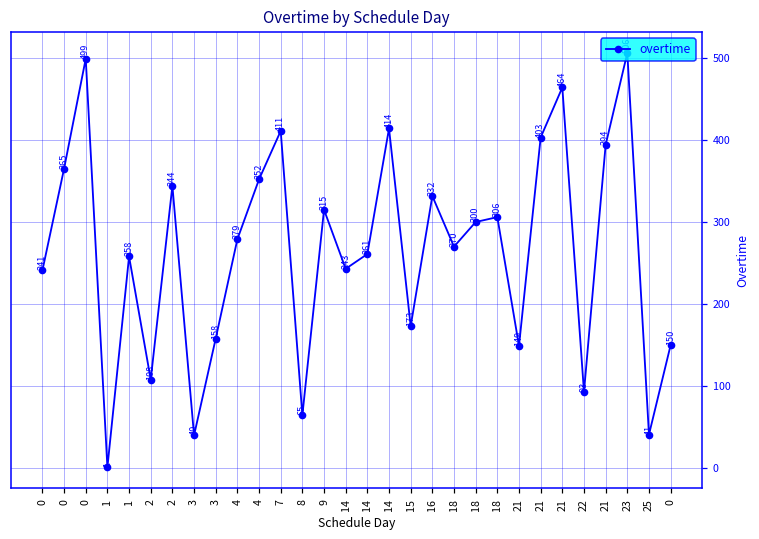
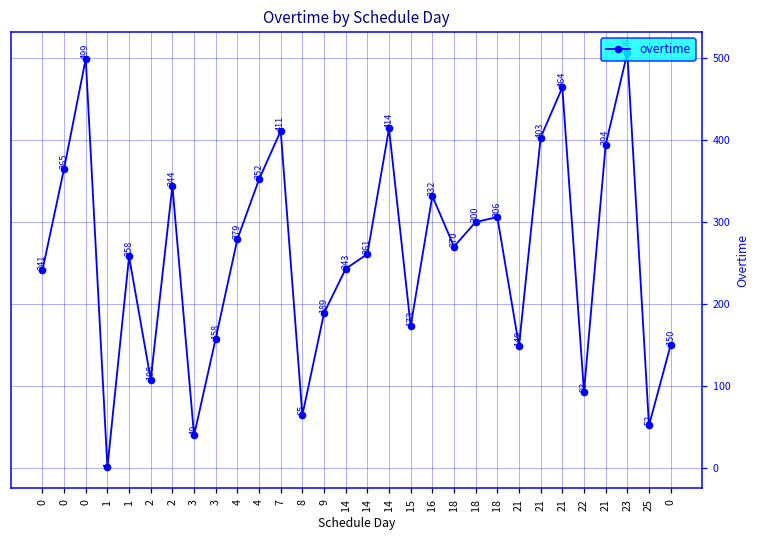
  {
    "7": 411,
    "8": 65,
-   "9": 315,
+   "9": 189,
    "15": 173,
    "16": 332,
    "22": 93,
-   "25": 41
+   "25": 52
  }
